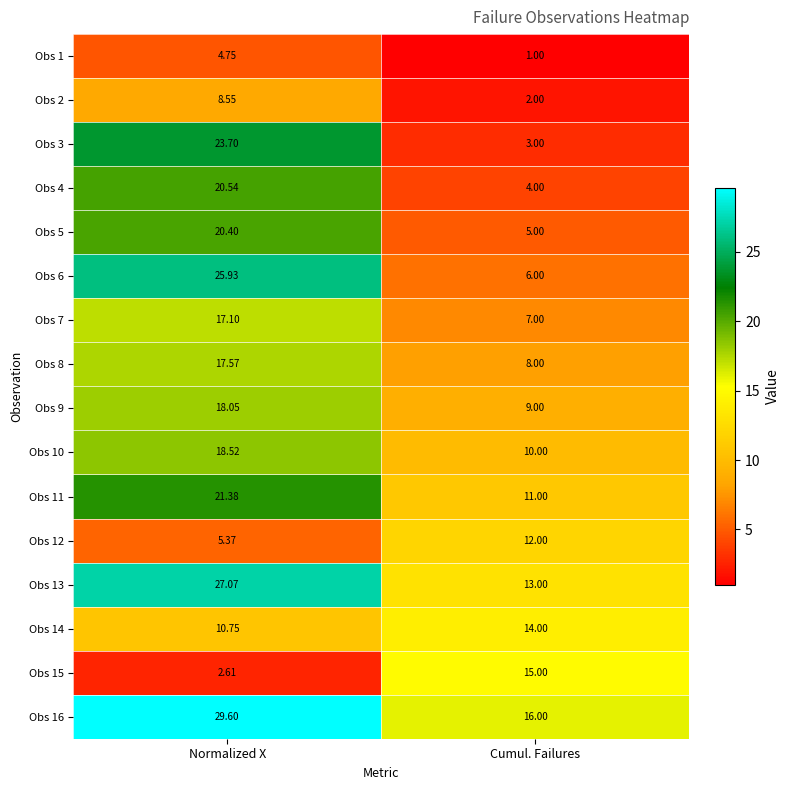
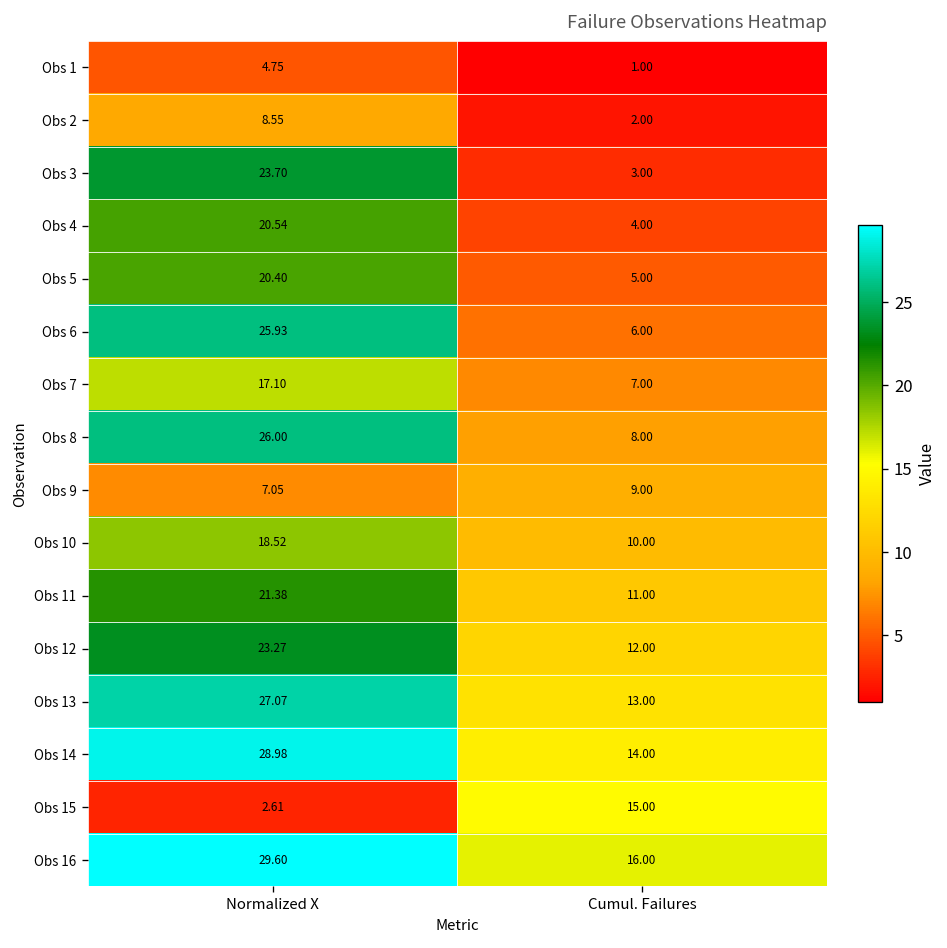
  {
    "Obs 1": {
      "Normalized X": 4.75,
      "Cumul. Failures": 1.00
    },
    "Obs 2": {
      "Normalized X": 8.55,
      "Cumul. Failures": 2.00
    },
    "Obs 3": {
      "Normalized X": 23.70,
      "Cumul. Failures": 3.00
    },
    "Obs 4": {
      "Normalized X": 20.54,
      "Cumul. Failures": 4.00
    },
    "Obs 5": {
      "Normalized X": 20.40,
      "Cumul. Failures": 5.00
    },
    "Obs 6": {
      "Normalized X": 25.93,
      "Cumul. Failures": 6.00
    },
    "Obs 7": {
      "Normalized X": 17.10,
      "Cumul. Failures": 7.00
    },
    "Obs 8": {
-     "Normalized X": 17.57,
+     "Normalized X": 26.00,
      "Cumul. Failures": 8.00
    },
    "Obs 9": {
-     "Normalized X": 18.05,
+     "Normalized X": 7.05,
      "Cumul. Failures": 9.00
    },
    "Obs 10": {
      "Normalized X": 18.52,
      "Cumul. Failures": 10.00
    },
    "Obs 11": {
      "Normalized X": 21.38,
      "Cumul. Failures": 11.00
    },
    "Obs 12": {
-     "Normalized X": 5.37,
+     "Normalized X": 23.27,
      "Cumul. Failures": 12.00
    },
    "Obs 13": {
      "Normalized X": 27.07,
      "Cumul. Failures": 13.00
    },
    "Obs 14": {
-     "Normalized X": 10.75,
+     "Normalized X": 28.98,
      "Cumul. Failures": 14.00
    },
    "Obs 15": {
      "Normalized X": 2.61,
      "Cumul. Failures": 15.00
    },
    "Obs 16": {
      "Normalized X": 29.60,
      "Cumul. Failures": 16.00
    }
  }
